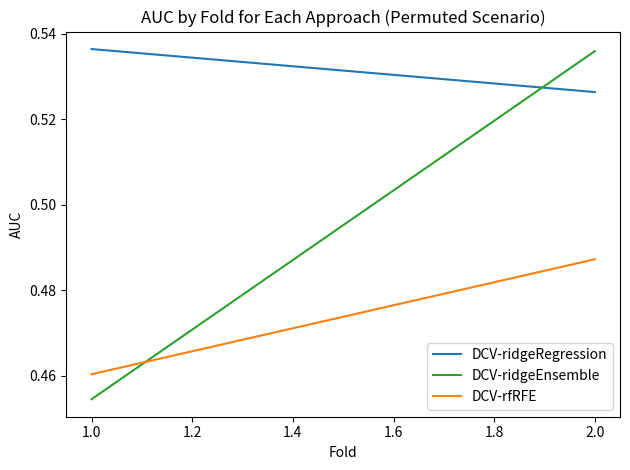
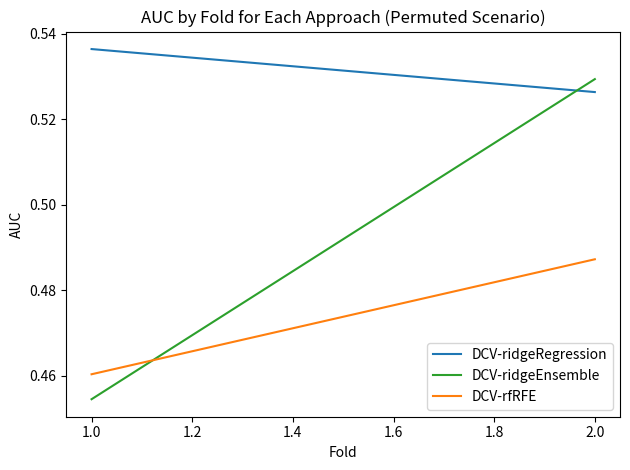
  {
    "DCV-ridgeRegression": {
      "1.0": 0.536,
      "2.0": 0.526
    },
    "DCV-ridgeEnsemble": {
      "1.0": 0.455,
-     "2.0": 0.536
+     "2.0": 0.529
    },
    "DCV-rfRFE": {
      "1.0": 0.460,
      "2.0": 0.487
    }
  }
